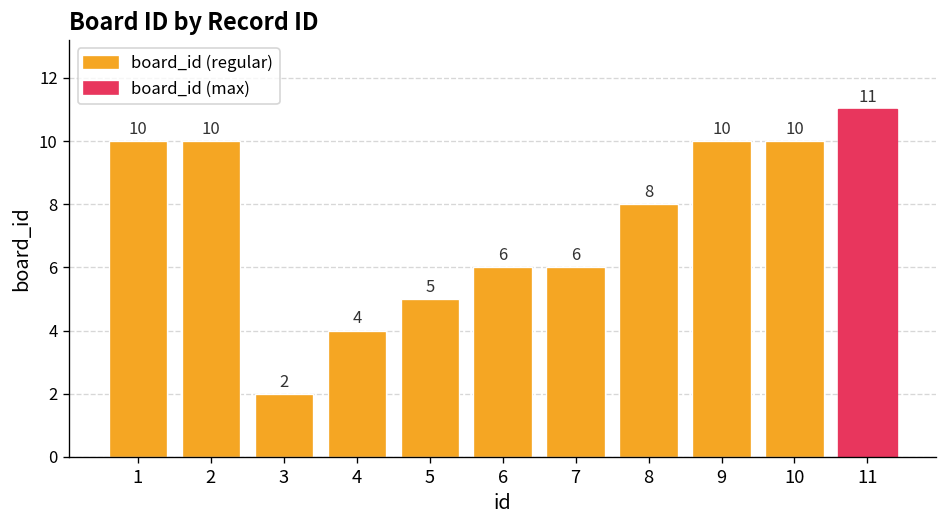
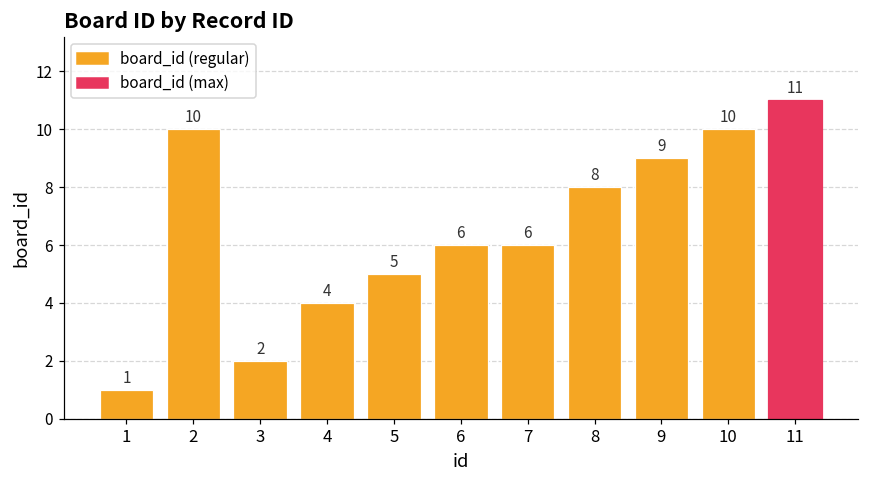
  {
-   "1": 10,
+   "1": 1,
    "2": 10,
    "3": 2,
    "4": 4,
    "5": 5,
    "6": 6,
    "7": 6,
    "8": 8,
-   "9": 10,
+   "9": 9,
    "10": 10,
    "11": 11
  }
